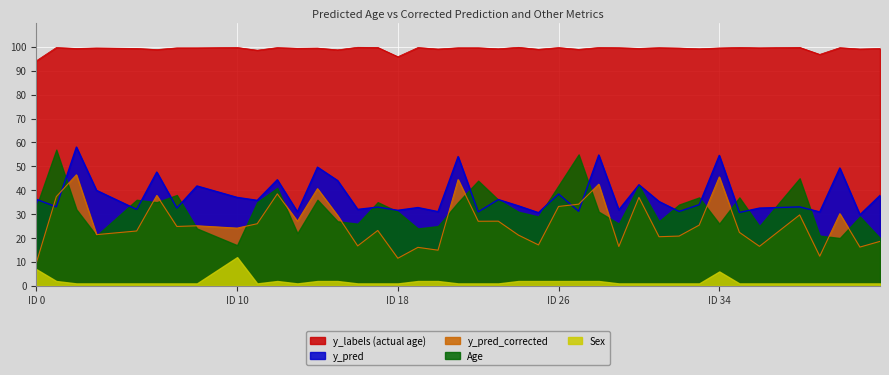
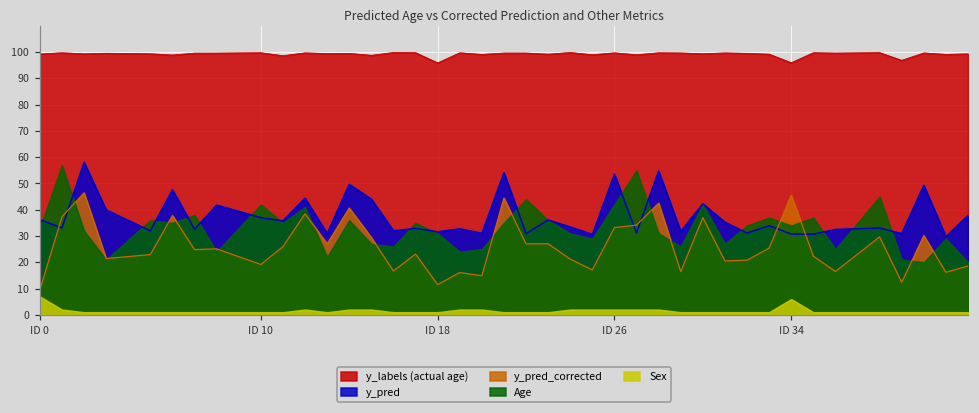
  {
    "y_labels (actual age)": {
-     "ID 0": 94,
+     "ID 0": 99,
      "ID 10": 100,
      "ID 18": 96,
      "ID 26": 100,
-     "ID 34": 100
+     "ID 34": 96
    },
    "y_pred": {
      "ID 0": 36,
      "ID 10": 37,
-     "ID 26": 38,
-     "ID 34": 55
+     "ID 26": 53,
+     "ID 34": 31
    },
    "y_pred_corrected": {
      "ID 0": 9,
-     "ID 10": 24,
+     "ID 10": 19,
      "ID 18": 12,
      "ID 26": 33,
      "ID 34": 46
    },
    "Age": {
      "ID 0": 33,
-     "ID 10": 17,
+     "ID 10": 42,
      "ID 26": 42,
-     "ID 34": 26
+     "ID 34": 34
    },
    "Sex": {
      "ID 0": 7,
-     "ID 10": 12,
+     "ID 10": 1,
      "ID 26": 2,
      "ID 34": 6
    }
  }
